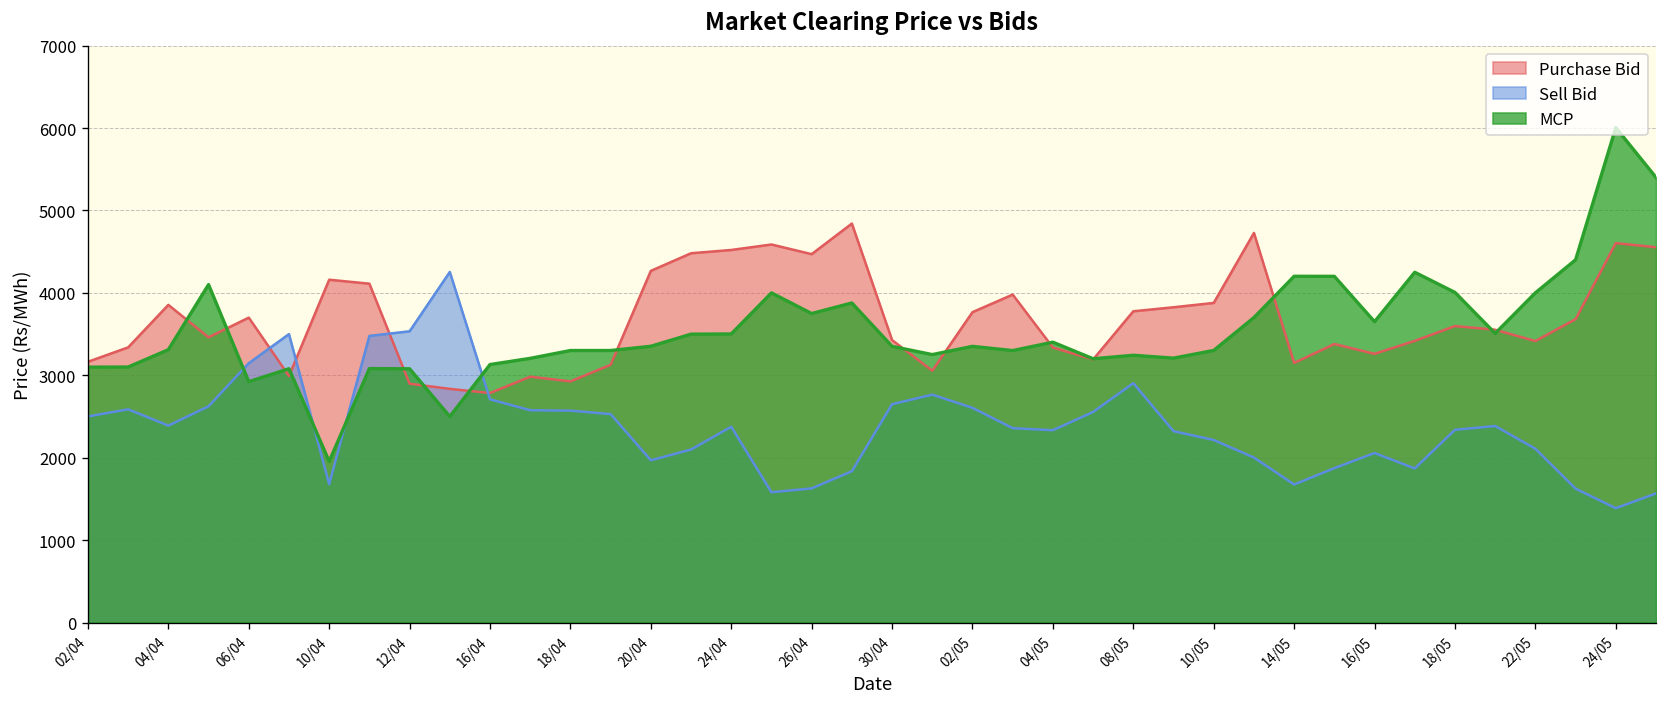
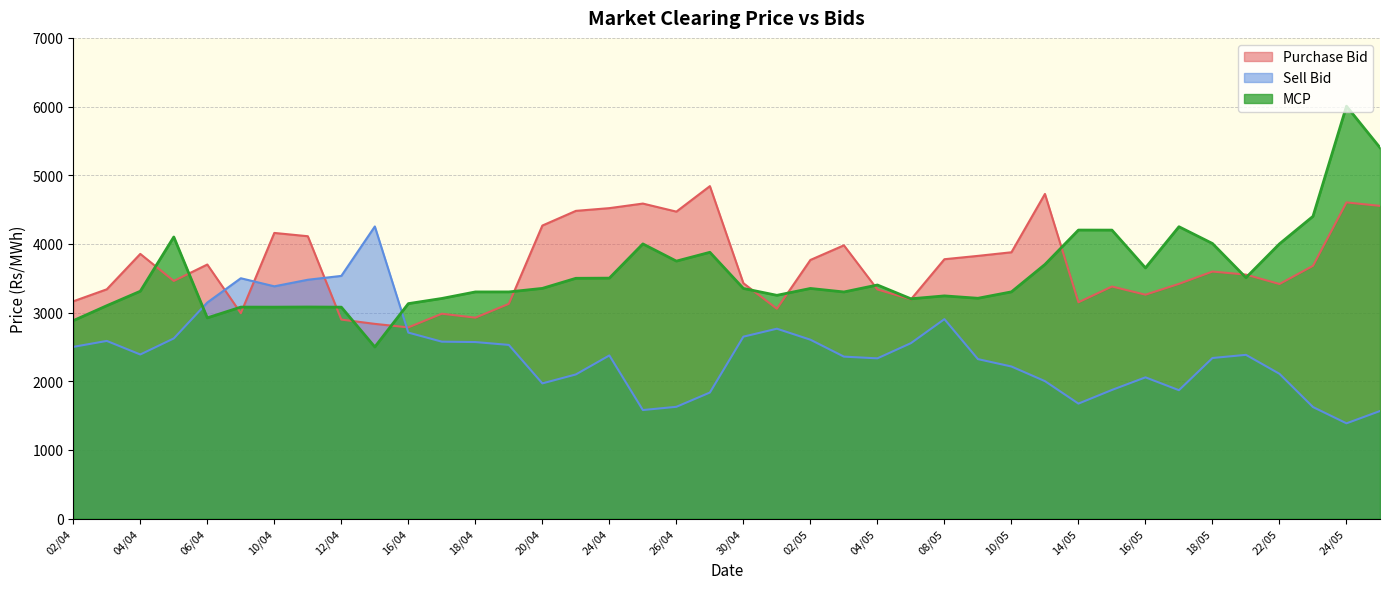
  {
    "Purchase Bid": {
      "02/04": 3200,
      "04/04": 3900,
      "06/04": 3700,
      "10/04": 4200,
      "12/04": 2900,
      "16/04": 2800,
      "18/04": 2900,
      "20/04": 4300,
      "24/04": 4500,
      "26/04": 4500,
      "30/04": 3400,
      "02/05": 3800,
      "04/05": 3300,
      "08/05": 3800,
      "10/05": 3900,
      "14/05": 3200,
      "16/05": 3300,
      "18/05": 3600,
      "22/05": 3400,
      "24/05": 4600
    },
    "Sell Bid": {
      "02/04": 2500,
      "04/04": 2400,
      "06/04": 3100,
-     "10/04": 1700,
+     "10/04": 3400,
      "12/04": 3500,
      "16/04": 2700,
      "18/04": 2600,
      "20/04": 2000,
      "24/04": 2400,
      "26/04": 1600,
      "30/04": 2600,
      "02/05": 2600,
      "04/05": 2300,
      "08/05": 2900,
      "10/05": 2200,
      "14/05": 1700,
      "16/05": 2100,
      "18/05": 2300,
      "22/05": 2100,
      "24/05": 1400
    },
    "MCP": {
-     "02/04": 3100,
+     "02/04": 2900,
      "04/04": 3300,
      "06/04": 2900,
-     "10/04": 2000,
+     "10/04": 3100,
      "12/04": 3100,
      "16/04": 3100,
      "18/04": 3300,
      "20/04": 3400,
      "24/04": 3500,
      "26/04": 3700,
      "30/04": 3400,
      "02/05": 3400,
      "04/05": 3400,
      "08/05": 3200,
      "10/05": 3300,
      "14/05": 4200,
      "16/05": 3700,
      "18/05": 4000,
      "22/05": 4000
    }
  }
